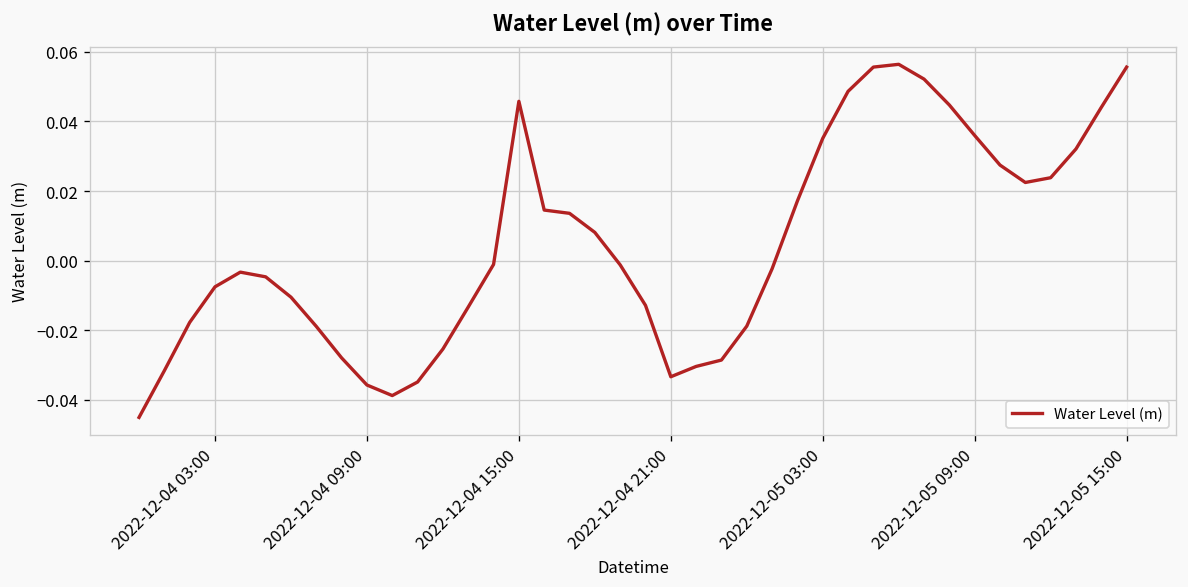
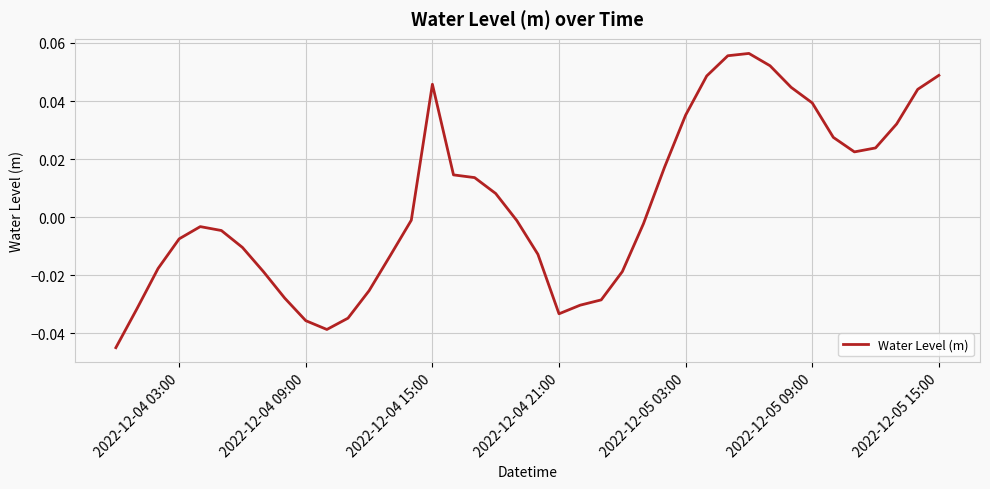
  {
    "2022-12-04 03:00": -0.007,
    "2022-12-04 09:00": -0.036,
    "2022-12-04 15:00": 0.046,
    "2022-12-04 21:00": -0.033,
    "2022-12-05 03:00": 0.035,
-   "2022-12-05 09:00": 0.036,
-   "2022-12-05 15:00": 0.056
+   "2022-12-05 09:00": 0.039,
+   "2022-12-05 15:00": 0.049
  }
